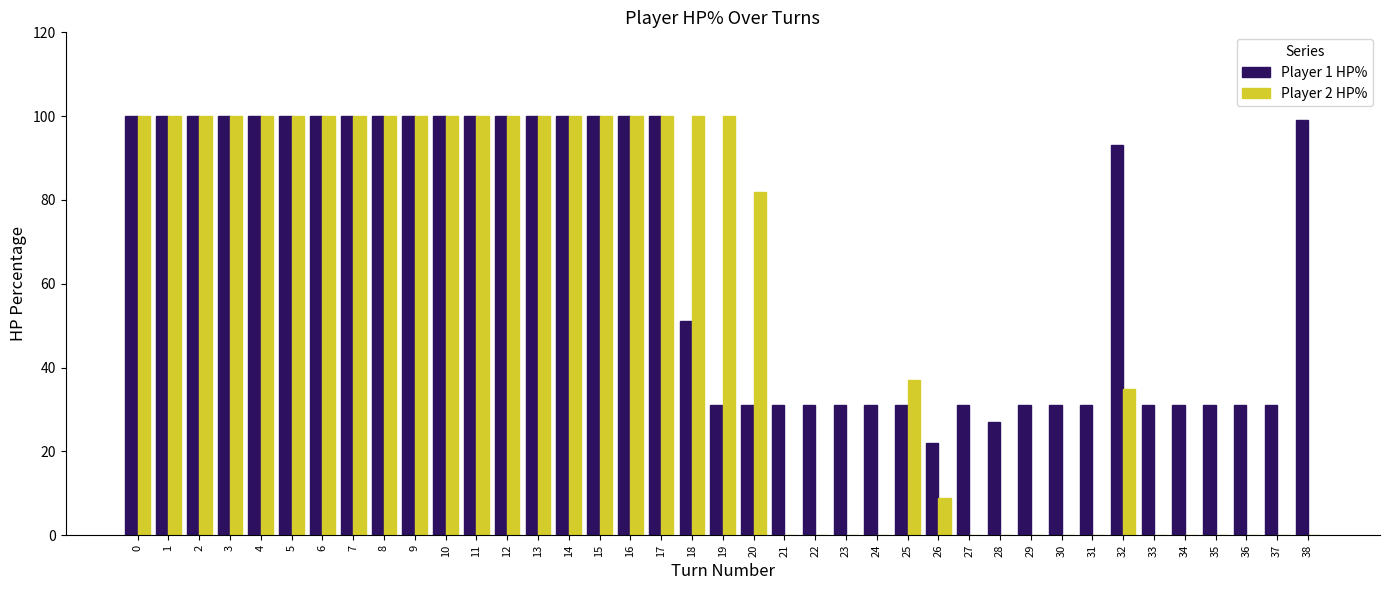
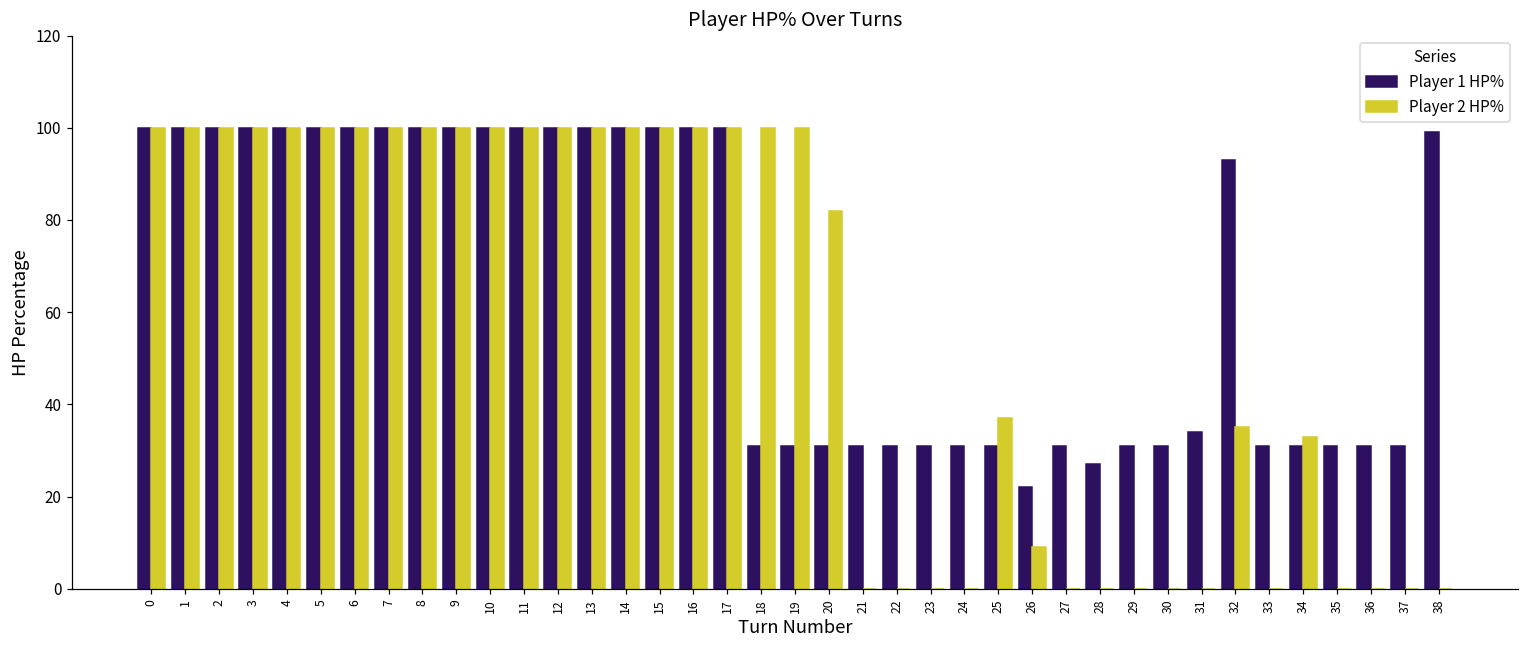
  {
    "Player 1 HP%": {
      "0": 100,
      "1": 100,
      "2": 100,
      "3": 100,
      "4": 100,
      "5": 100,
      "6": 100,
      "7": 100,
      "8": 100,
      "9": 100,
      "10": 100,
      "11": 100,
      "12": 100,
      "13": 100,
      "14": 100,
      "15": 100,
      "16": 100,
      "17": 100,
-     "18": 51,
+     "18": 31,
      "19": 31,
      "20": 31,
      "21": 31,
      "22": 31,
      "23": 31,
      "24": 31,
      "25": 31,
      "26": 22,
      "27": 31,
      "28": 27,
      "29": 31,
      "30": 31,
-     "31": 31,
+     "31": 34,
      "32": 93,
      "33": 31,
      "34": 31,
      "35": 31,
      "36": 31,
      "37": 31,
      "38": 99
    },
    "Player 2 HP%": {
      "0": 100,
      "1": 100,
      "2": 100,
      "3": 100,
      "4": 100,
      "5": 100,
      "6": 100,
      "7": 100,
      "8": 100,
      "9": 100,
      "10": 100,
      "11": 100,
      "12": 100,
      "13": 100,
      "14": 100,
      "15": 100,
      "16": 100,
      "17": 100,
      "18": 100,
      "19": 100,
      "20": 82,
      "21": 0,
      "22": 0,
      "23": 0,
      "24": 0,
      "25": 37,
      "26": 9,
      "27": 0,
      "28": 0,
      "29": 0,
      "30": 0,
      "31": 0,
      "32": 35,
      "33": 0,
-     "34": 0,
+     "34": 33,
      "35": 0,
      "36": 0,
      "37": 0,
      "38": 0
    }
  }
